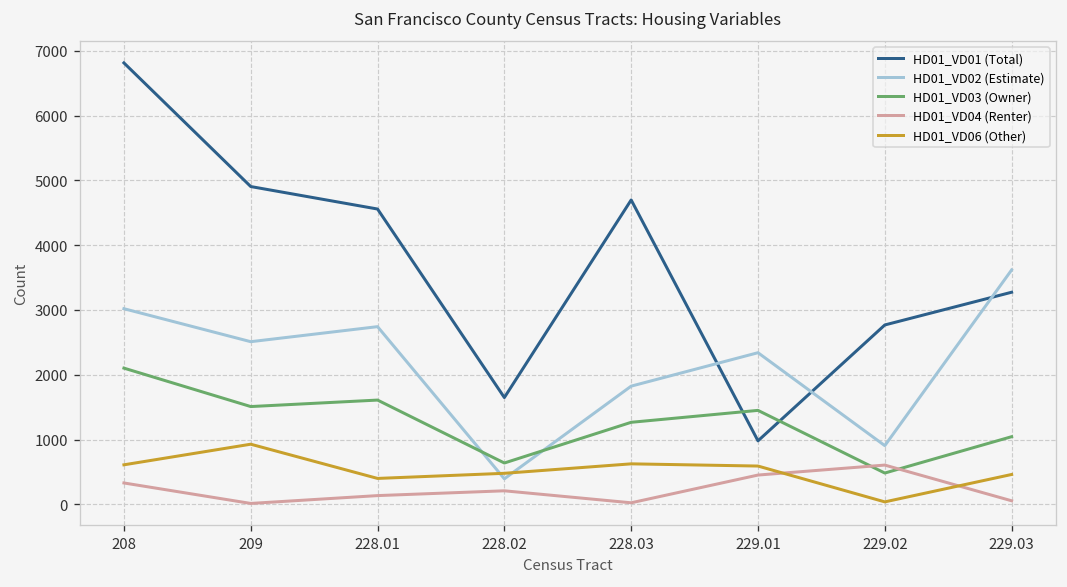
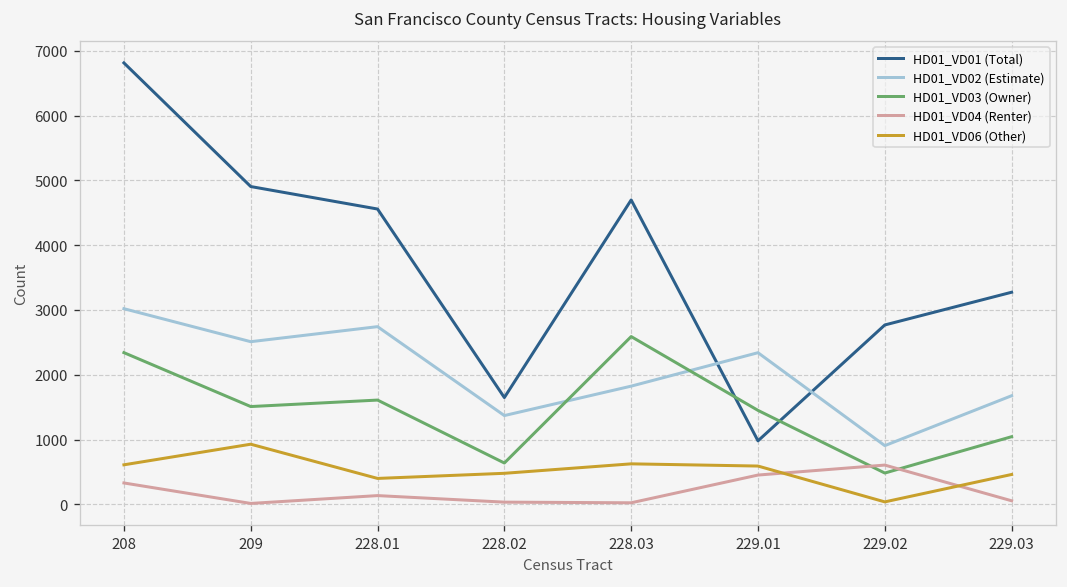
  {
    "HD01_VD01 (Total)": {
      "208": 6800,
      "209": 4900,
      "228.01": 4600,
      "228.02": 1600,
      "228.03": 4700,
      "229.01": 1000,
      "229.02": 2800,
      "229.03": 3300
    },
    "HD01_VD02 (Estimate)": {
      "208": 3000,
      "209": 2500,
      "228.01": 2700,
-     "228.02": 400,
+     "228.02": 1400,
      "228.03": 1800,
      "229.01": 2300,
      "229.02": 900,
-     "229.03": 3600
+     "229.03": 1700
    },
    "HD01_VD03 (Owner)": {
-     "208": 2100,
+     "208": 2300,
      "209": 1500,
      "228.01": 1600,
      "228.02": 600,
-     "228.03": 1300,
+     "228.03": 2600,
      "229.01": 1500,
      "229.02": 500,
      "229.03": 1000
    },
    "HD01_VD04 (Renter)": {
      "208": 300,
      "209": 0,
      "228.01": 100,
-     "228.02": 200,
+     "228.02": 0,
      "228.03": 0,
      "229.01": 500,
      "229.02": 600,
      "229.03": 100
    },
    "HD01_VD06 (Other)": {
      "208": 600,
      "209": 900,
      "228.01": 400,
      "228.02": 500,
      "228.03": 600,
      "229.01": 600,
      "229.02": 0,
      "229.03": 500
    }
  }
